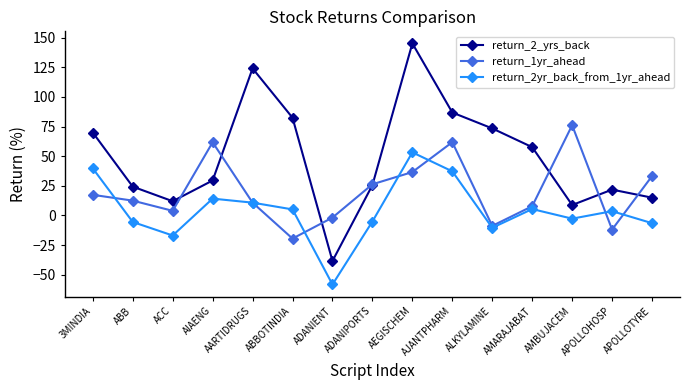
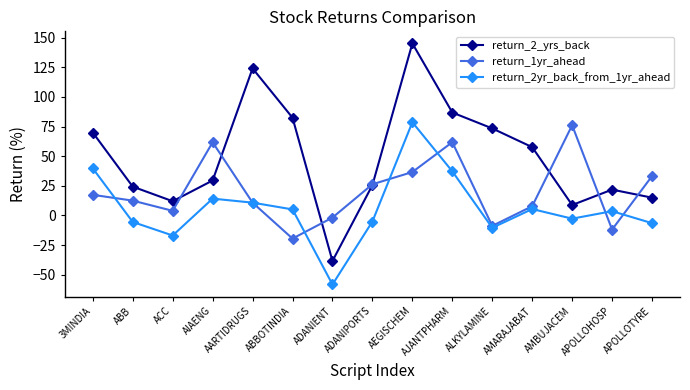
  {
    "return_2_yrs_back": {
      "3MINDIA": 70,
      "ABB": 24,
      "ACC": 12,
      "AIAENG": 30,
      "AARTIDRUGS": 124,
      "ABBOTINDIA": 82,
      "ADANIENT": -38,
      "AEGISCHEM": 145,
      "AJANTPHARM": 87,
      "ALKYLAMINE": 73,
      "AMARAJABAT": 58,
      "AMBUJACEM": 9,
      "APOLLOHOSP": 22,
      "APOLLOTYRE": 15
    },
    "return_1yr_ahead": {
      "3MINDIA": 17,
      "ABB": 13,
      "ACC": 4,
      "AIAENG": 62,
      "ABBOTINDIA": -20,
      "ADANIENT": -2,
      "AEGISCHEM": 37,
      "AJANTPHARM": 62,
      "AMARAJABAT": 8,
      "AMBUJACEM": 76,
      "APOLLOHOSP": -12,
      "APOLLOTYRE": 33
    },
    "return_2yr_back_from_1yr_ahead": {
      "3MINDIA": 40,
      "ABB": -6,
      "ACC": -17,
      "AIAENG": 14,
      "ABBOTINDIA": 5,
      "ADANIENT": -58,
      "ADANIPORTS": -5,
-     "AEGISCHEM": 53,
+     "AEGISCHEM": 79,
      "AJANTPHARM": 37,
      "AMARAJABAT": 5,
      "AMBUJACEM": -3,
      "APOLLOHOSP": 4,
      "APOLLOTYRE": -7
    }
  }
